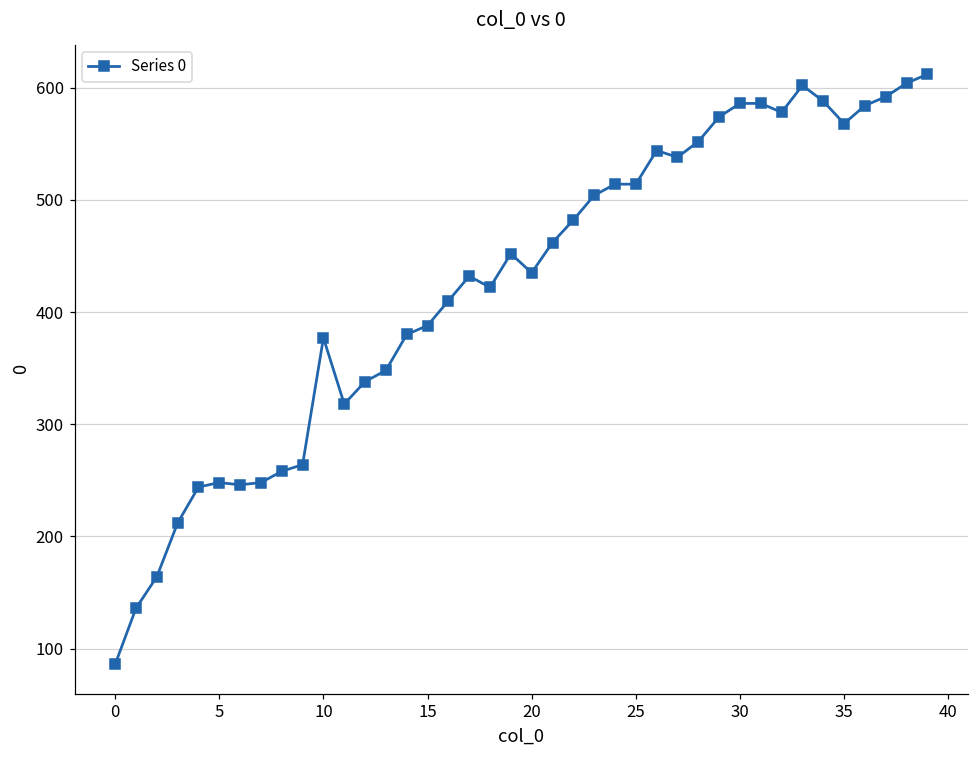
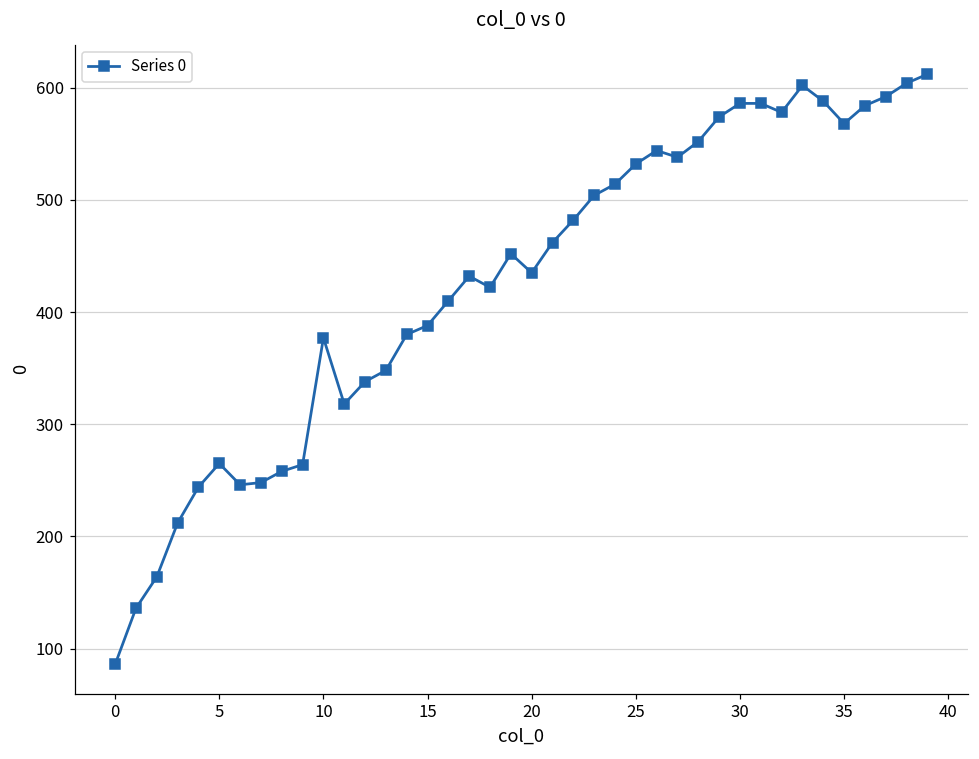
  {
    "0": 86,
-   "5": 248,
+   "5": 265,
    "10": 377,
    "15": 388,
    "20": 435,
-   "25": 514,
+   "25": 532,
    "30": 586,
    "35": 568
  }
